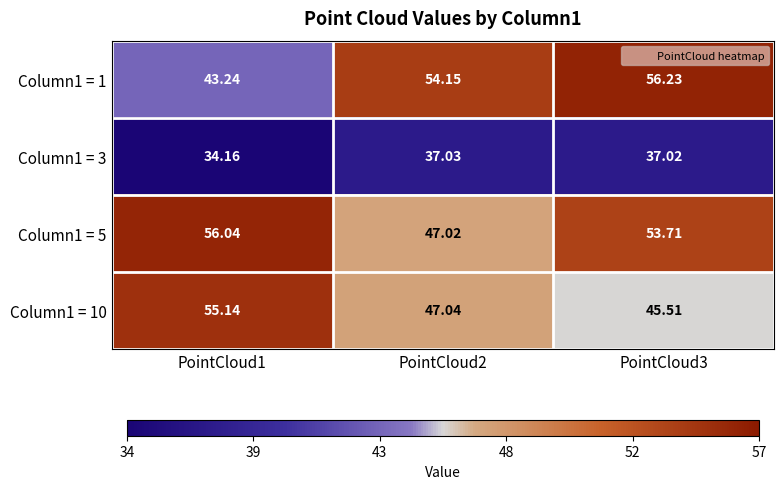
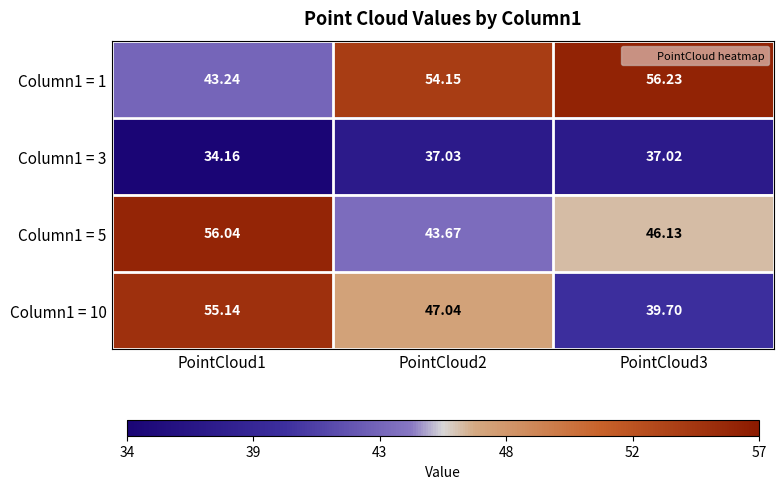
  {
    "Column1 = 1": {
      "PointCloud1": 43.24,
      "PointCloud2": 54.15,
      "PointCloud3": 56.23
    },
    "Column1 = 3": {
      "PointCloud1": 34.16,
      "PointCloud2": 37.03,
      "PointCloud3": 37.02
    },
    "Column1 = 5": {
      "PointCloud1": 56.04,
-     "PointCloud2": 47.02,
-     "PointCloud3": 53.71
+     "PointCloud2": 43.67,
+     "PointCloud3": 46.13
    },
    "Column1 = 10": {
      "PointCloud1": 55.14,
      "PointCloud2": 47.04,
-     "PointCloud3": 45.51
+     "PointCloud3": 39.70
    }
  }
